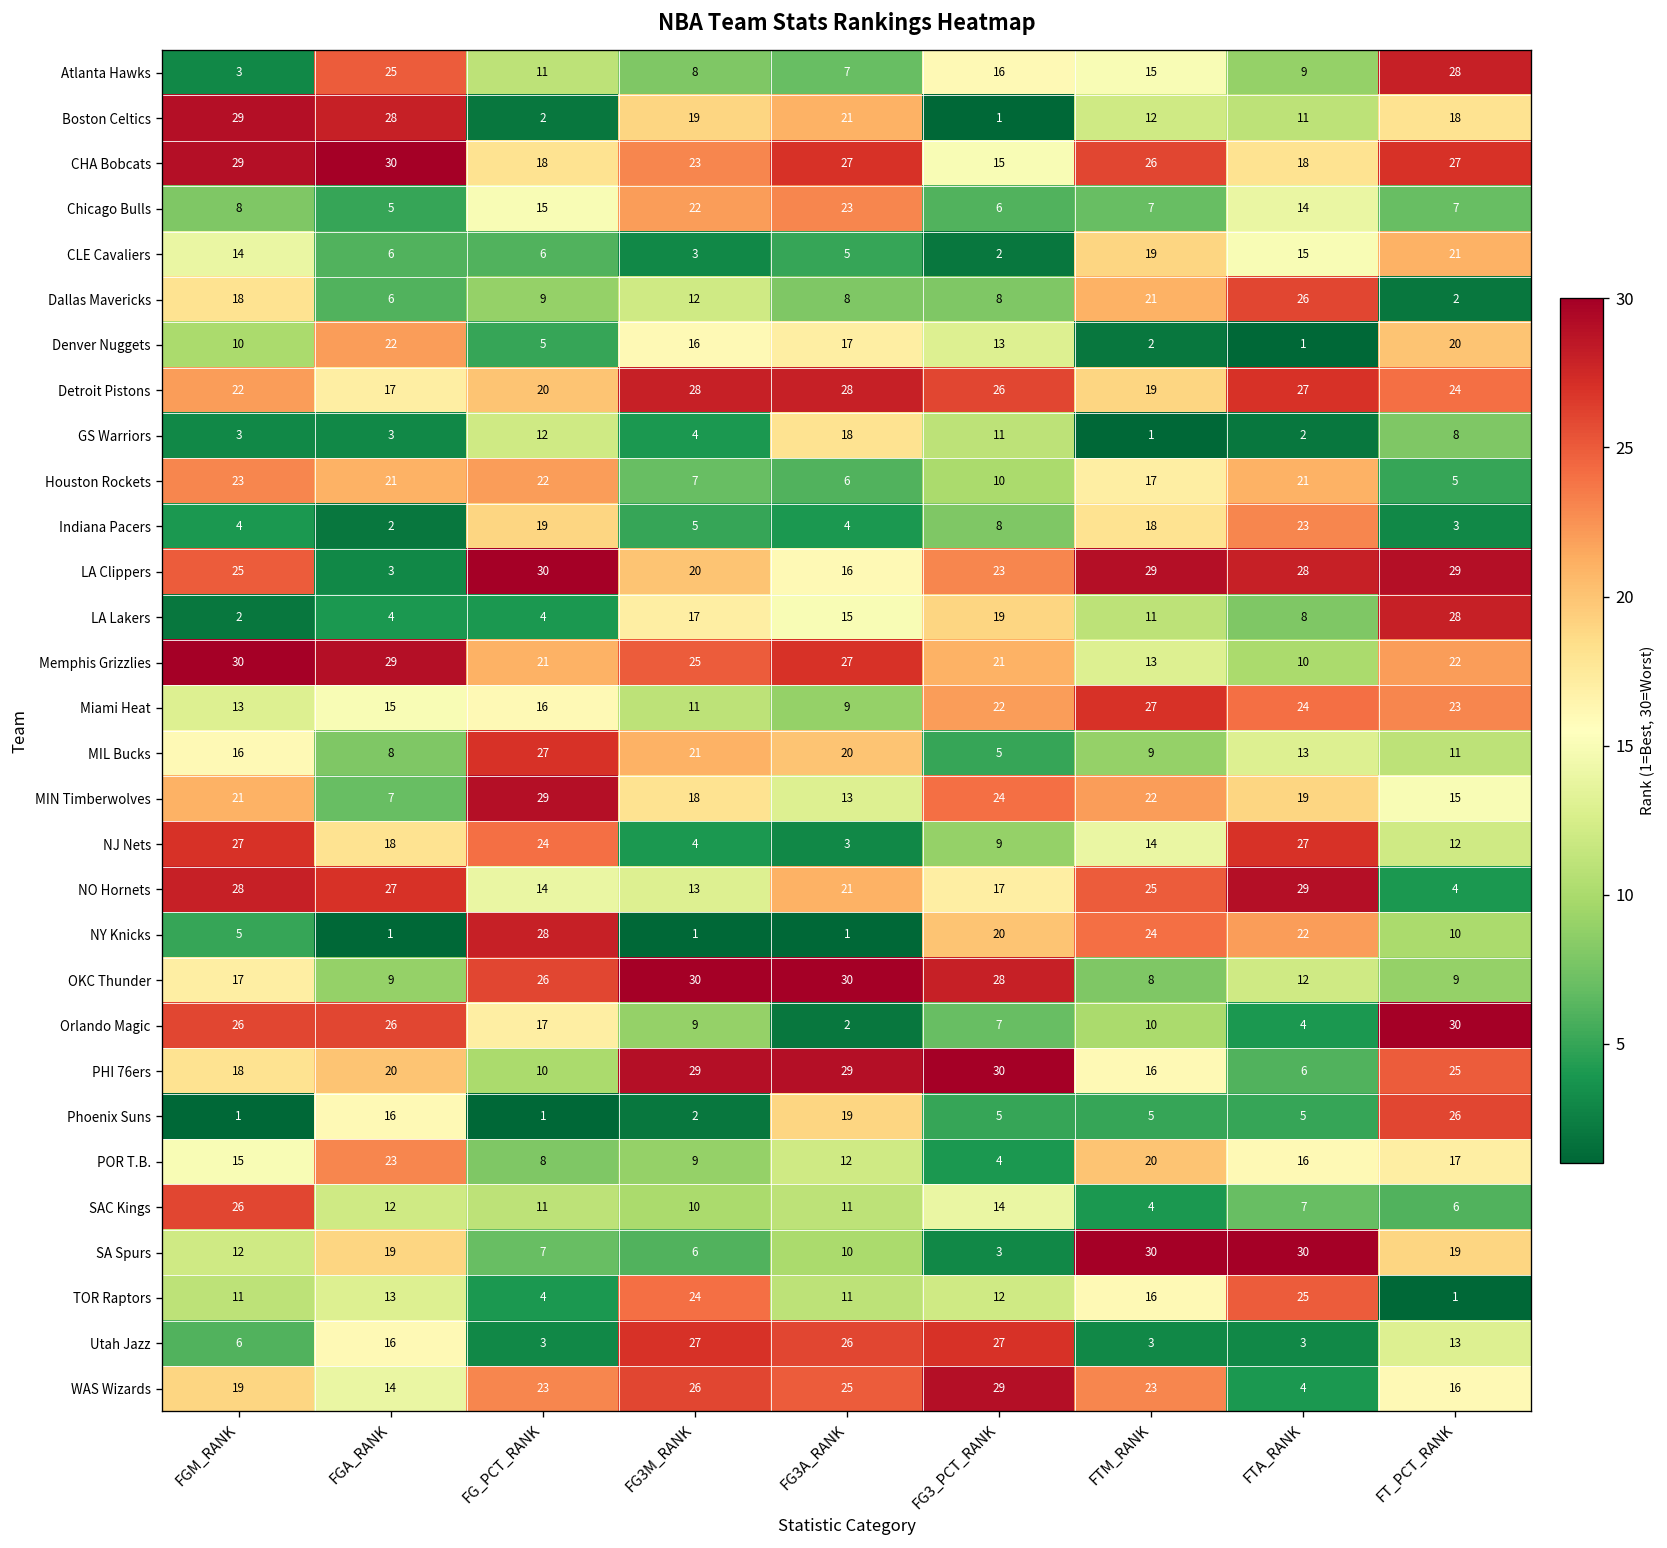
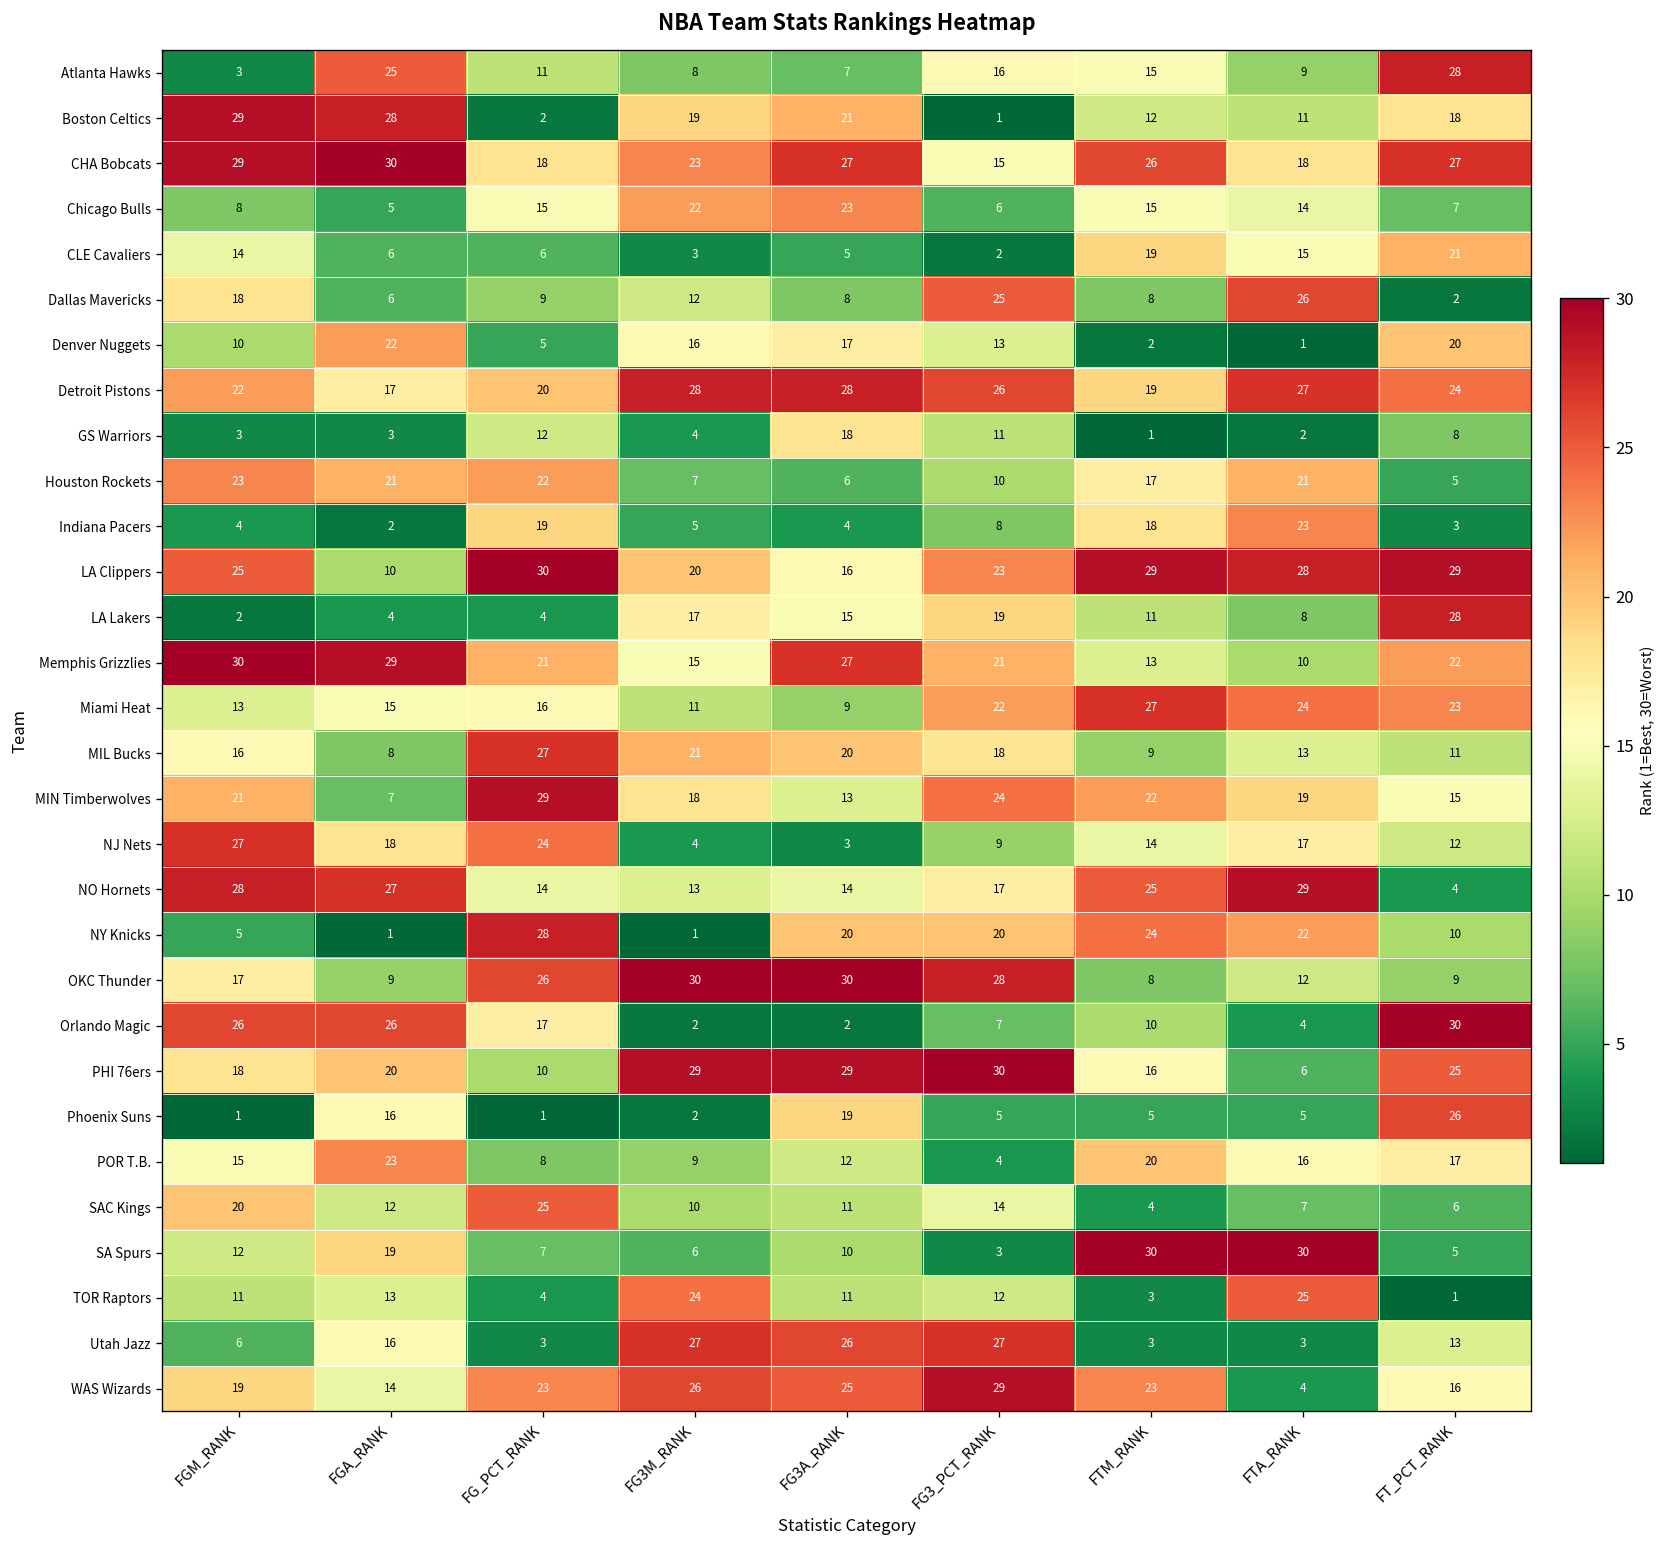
  {
    "Chicago Bulls": {
      "FGM_RANK": 8,
      "FGA_RANK": 5,
      "FG_PCT_RANK": 15,
      "FG3M_RANK": 22,
      "FG3A_RANK": 23,
      "FG3_PCT_RANK": 6,
-     "FTM_RANK": 7,
+     "FTM_RANK": 15,
      "FTA_RANK": 14,
      "FT_PCT_RANK": 7
    },
    "Dallas Mavericks": {
      "FGM_RANK": 18,
      "FGA_RANK": 6,
      "FG_PCT_RANK": 9,
      "FG3M_RANK": 12,
      "FG3A_RANK": 8,
-     "FG3_PCT_RANK": 8,
-     "FTM_RANK": 21,
+     "FG3_PCT_RANK": 25,
+     "FTM_RANK": 8,
      "FTA_RANK": 26,
      "FT_PCT_RANK": 2
    },
    "LA Clippers": {
      "FGM_RANK": 25,
-     "FGA_RANK": 3,
+     "FGA_RANK": 10,
      "FG_PCT_RANK": 30,
      "FG3M_RANK": 20,
      "FG3A_RANK": 16,
      "FG3_PCT_RANK": 23,
      "FTM_RANK": 29,
      "FTA_RANK": 28,
      "FT_PCT_RANK": 29
    },
    "Memphis Grizzlies": {
      "FGM_RANK": 30,
      "FGA_RANK": 29,
      "FG_PCT_RANK": 21,
-     "FG3M_RANK": 25,
+     "FG3M_RANK": 15,
      "FG3A_RANK": 27,
      "FG3_PCT_RANK": 21,
      "FTM_RANK": 13,
      "FTA_RANK": 10,
      "FT_PCT_RANK": 22
    },
    "MIL Bucks": {
      "FGM_RANK": 16,
      "FGA_RANK": 8,
      "FG_PCT_RANK": 27,
      "FG3M_RANK": 21,
      "FG3A_RANK": 20,
-     "FG3_PCT_RANK": 5,
+     "FG3_PCT_RANK": 18,
      "FTM_RANK": 9,
      "FTA_RANK": 13,
      "FT_PCT_RANK": 11
    },
    "NJ Nets": {
      "FGM_RANK": 27,
      "FGA_RANK": 18,
      "FG_PCT_RANK": 24,
      "FG3M_RANK": 4,
      "FG3A_RANK": 3,
      "FG3_PCT_RANK": 9,
      "FTM_RANK": 14,
-     "FTA_RANK": 27,
+     "FTA_RANK": 17,
      "FT_PCT_RANK": 12
    },
    "NO Hornets": {
      "FGM_RANK": 28,
      "FGA_RANK": 27,
      "FG_PCT_RANK": 14,
      "FG3M_RANK": 13,
-     "FG3A_RANK": 21,
+     "FG3A_RANK": 14,
      "FG3_PCT_RANK": 17,
      "FTM_RANK": 25,
      "FTA_RANK": 29,
      "FT_PCT_RANK": 4
    },
    "NY Knicks": {
      "FGM_RANK": 5,
      "FGA_RANK": 1,
      "FG_PCT_RANK": 28,
      "FG3M_RANK": 1,
-     "FG3A_RANK": 1,
+     "FG3A_RANK": 20,
      "FG3_PCT_RANK": 20,
      "FTM_RANK": 24,
      "FTA_RANK": 22,
      "FT_PCT_RANK": 10
    },
    "Orlando Magic": {
      "FGM_RANK": 26,
      "FGA_RANK": 26,
      "FG_PCT_RANK": 17,
-     "FG3M_RANK": 9,
+     "FG3M_RANK": 2,
      "FG3A_RANK": 2,
      "FG3_PCT_RANK": 7,
      "FTM_RANK": 10,
      "FTA_RANK": 4,
      "FT_PCT_RANK": 30
    },
    "SAC Kings": {
-     "FGM_RANK": 26,
+     "FGM_RANK": 20,
      "FGA_RANK": 12,
-     "FG_PCT_RANK": 11,
+     "FG_PCT_RANK": 25,
      "FG3M_RANK": 10,
      "FG3A_RANK": 11,
      "FG3_PCT_RANK": 14,
      "FTM_RANK": 4,
      "FTA_RANK": 7,
      "FT_PCT_RANK": 6
    },
    "SA Spurs": {
      "FGM_RANK": 12,
      "FGA_RANK": 19,
      "FG_PCT_RANK": 7,
      "FG3M_RANK": 6,
      "FG3A_RANK": 10,
      "FG3_PCT_RANK": 3,
      "FTM_RANK": 30,
      "FTA_RANK": 30,
-     "FT_PCT_RANK": 19
+     "FT_PCT_RANK": 5
    },
    "TOR Raptors": {
      "FGM_RANK": 11,
      "FGA_RANK": 13,
      "FG_PCT_RANK": 4,
      "FG3M_RANK": 24,
      "FG3A_RANK": 11,
      "FG3_PCT_RANK": 12,
-     "FTM_RANK": 16,
+     "FTM_RANK": 3,
      "FTA_RANK": 25,
      "FT_PCT_RANK": 1
    }
  }
